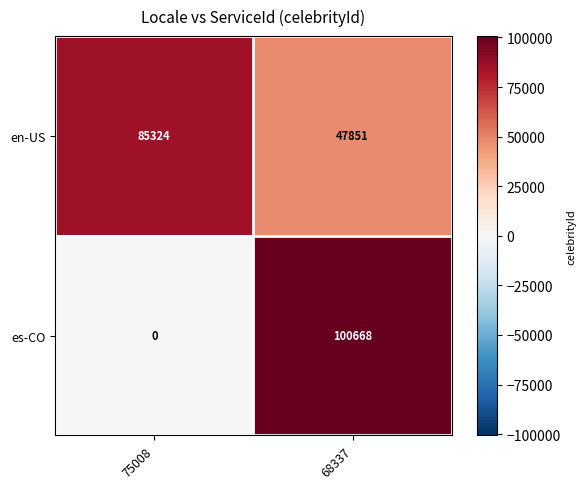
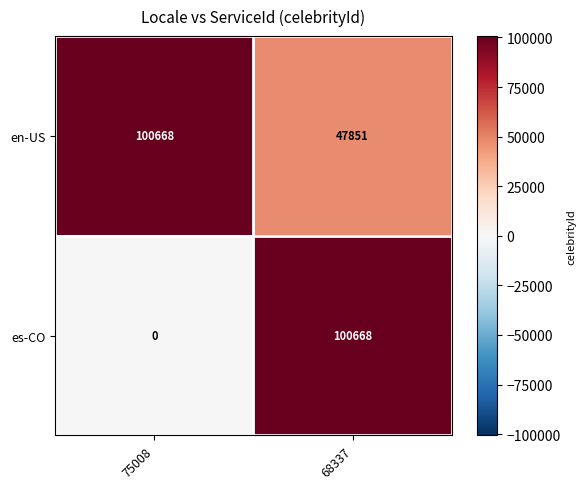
  {
    "en-US": {
-     "75008": 85324,
+     "75008": 100668,
      "68337": 47851
    },
    "es-CO": {
      "75008": 0,
      "68337": 100668
    }
  }
